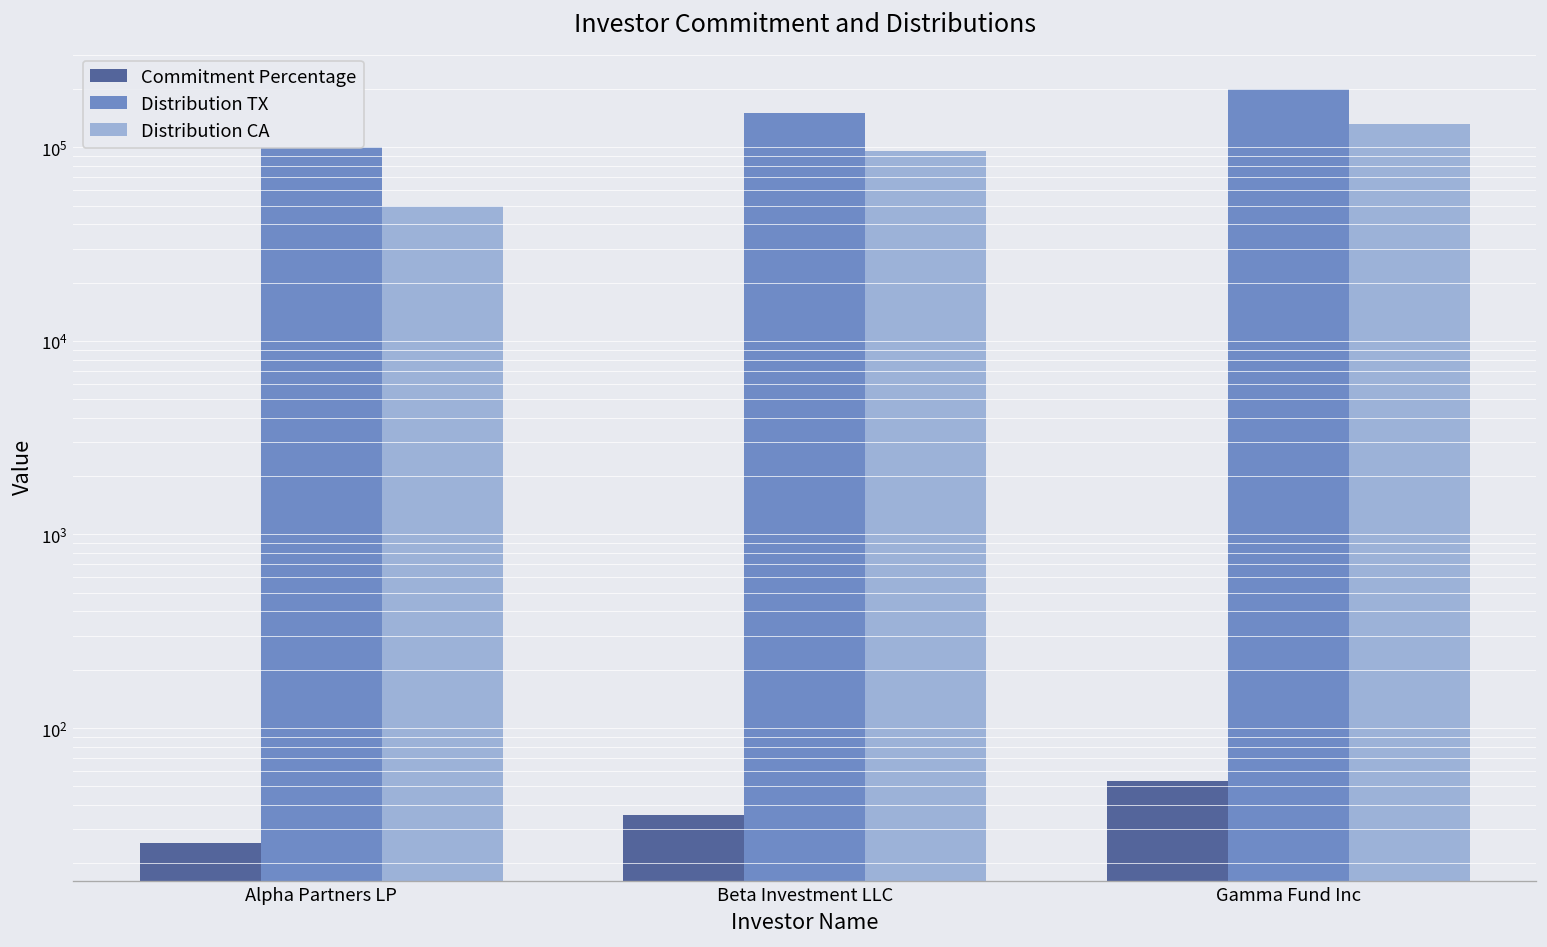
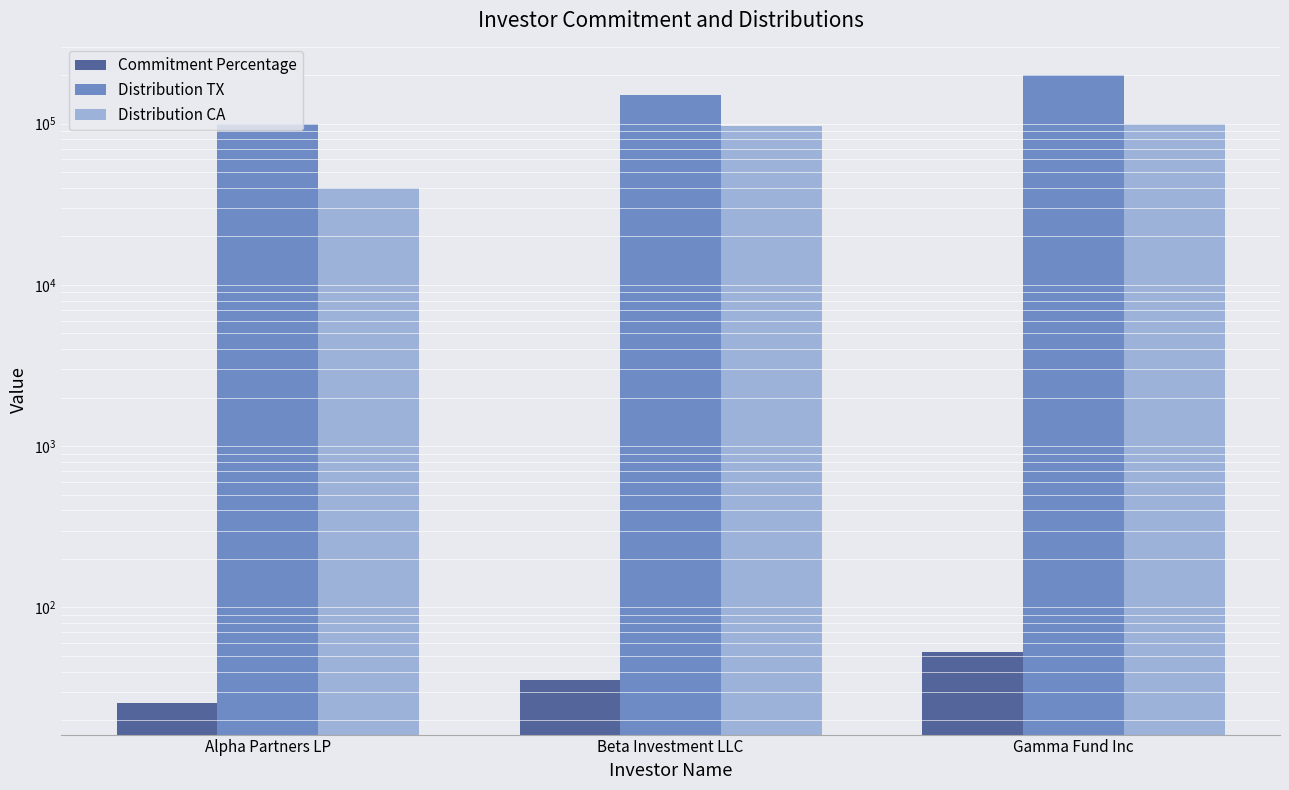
  {
    "Commitment Percentage": {
      "Alpha Partners LP": 26,
      "Beta Investment LLC": 36,
      "Gamma Fund Inc": 53
    },
    "Distribution TX": {
      "Beta Investment LLC": 150000,
      "Gamma Fund Inc": 200000
    },
    "Distribution CA": {
-     "Alpha Partners LP": 50000,
+     "Alpha Partners LP": 40000,
      "Beta Investment LLC": 100000,
-     "Gamma Fund Inc": 130000
+     "Gamma Fund Inc": 100000
    }
  }
